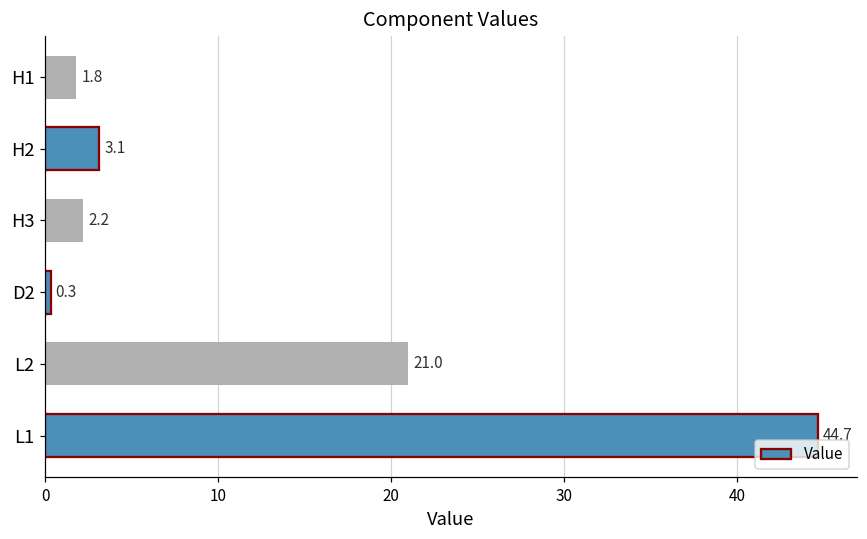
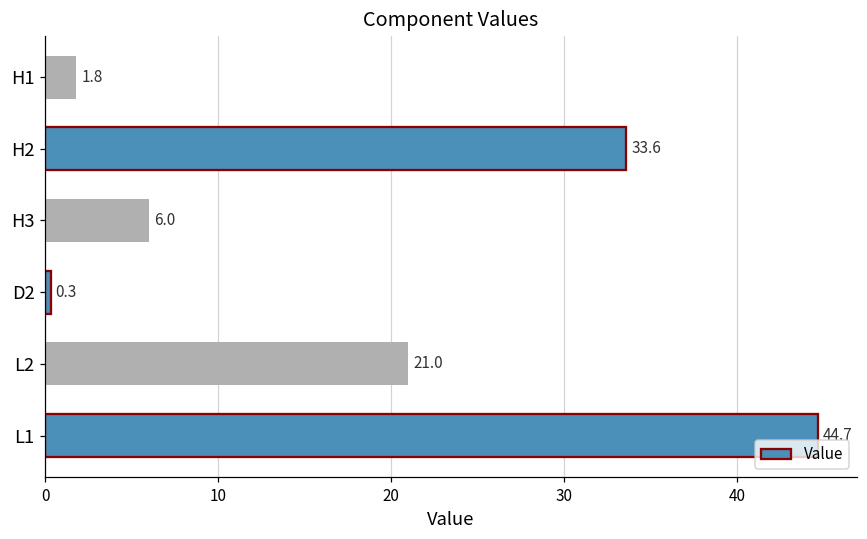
  {
    "H1": 1.8,
-   "H2": 3.1,
-   "H3": 2.2,
+   "H2": 33.6,
+   "H3": 6.0,
    "D2": 0.3,
    "L2": 21.0
  }
